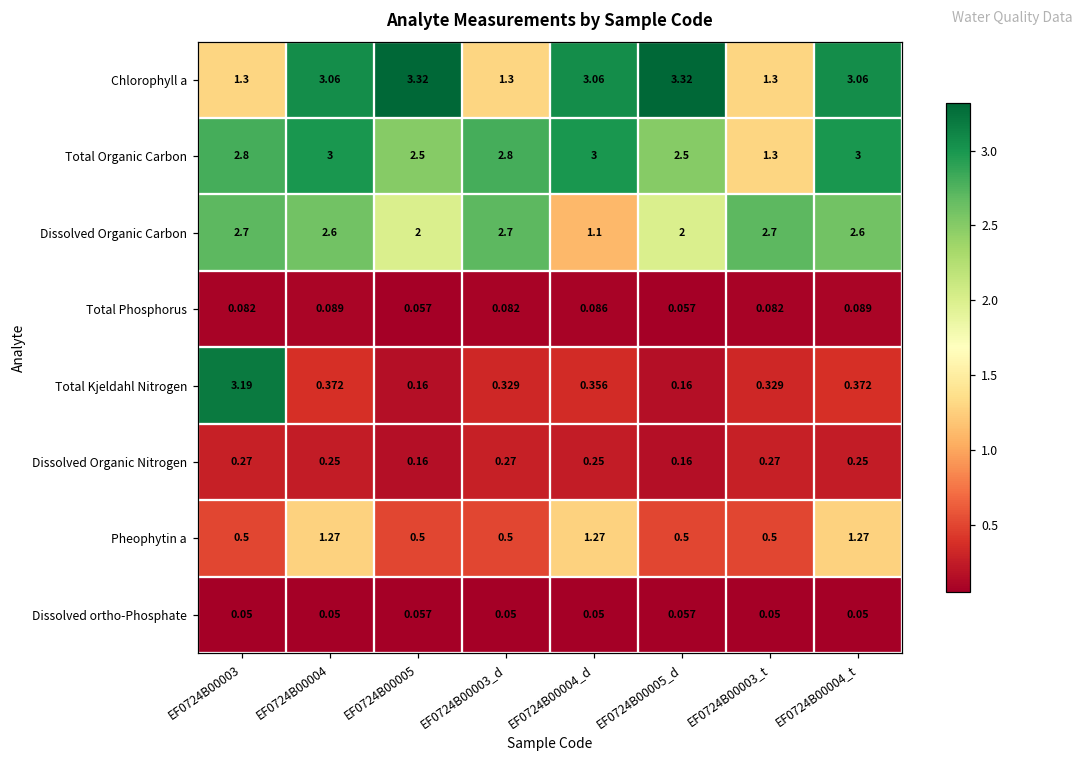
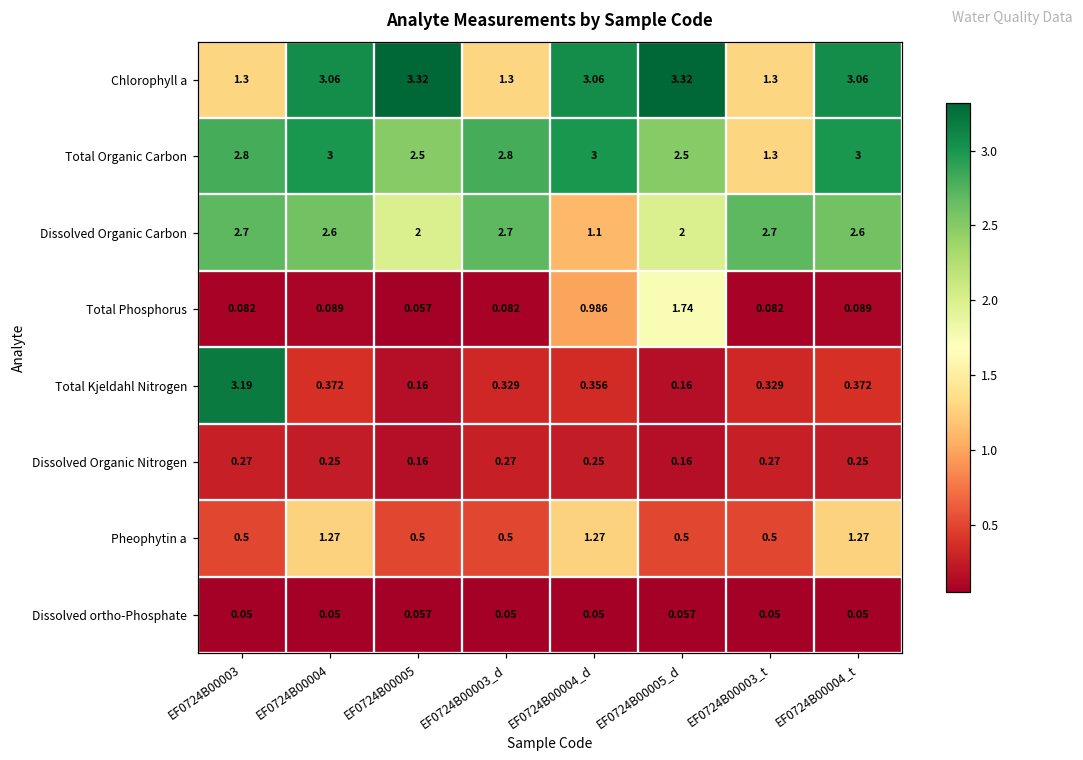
  {
    "Chlorophyll a": {
      "EF0724B00003": 1.3,
      "EF0724B00004": 3.06,
      "EF0724B00005": 3.32,
      "EF0724B00003_d": 1.3,
      "EF0724B00004_d": 3.06,
      "EF0724B00005_d": 3.32,
      "EF0724B00003_t": 1.3,
      "EF0724B00004_t": 3.06
    },
    "Total Organic Carbon": {
      "EF0724B00003": 2.8,
      "EF0724B00004": 3,
      "EF0724B00005": 2.5,
      "EF0724B00003_d": 2.8,
      "EF0724B00004_d": 3,
      "EF0724B00005_d": 2.5,
      "EF0724B00003_t": 1.3,
      "EF0724B00004_t": 3
    },
    "Dissolved Organic Carbon": {
      "EF0724B00003": 2.7,
      "EF0724B00004": 2.6,
      "EF0724B00005": 2,
      "EF0724B00003_d": 2.7,
      "EF0724B00004_d": 1.1,
      "EF0724B00005_d": 2,
      "EF0724B00003_t": 2.7,
      "EF0724B00004_t": 2.6
    },
    "Total Phosphorus": {
      "EF0724B00003": 0.082,
      "EF0724B00004": 0.089,
      "EF0724B00005": 0.057,
      "EF0724B00003_d": 0.082,
-     "EF0724B00004_d": 0.086,
-     "EF0724B00005_d": 0.057,
+     "EF0724B00004_d": 0.986,
+     "EF0724B00005_d": 1.74,
      "EF0724B00003_t": 0.082,
      "EF0724B00004_t": 0.089
    },
    "Total Kjeldahl Nitrogen": {
      "EF0724B00003": 3.19,
      "EF0724B00004": 0.372,
      "EF0724B00005": 0.16,
      "EF0724B00003_d": 0.329,
      "EF0724B00004_d": 0.356,
      "EF0724B00005_d": 0.16,
      "EF0724B00003_t": 0.329,
      "EF0724B00004_t": 0.372
    },
    "Dissolved Organic Nitrogen": {
      "EF0724B00003": 0.27,
      "EF0724B00004": 0.25,
      "EF0724B00005": 0.16,
      "EF0724B00003_d": 0.27,
      "EF0724B00004_d": 0.25,
      "EF0724B00005_d": 0.16,
      "EF0724B00003_t": 0.27,
      "EF0724B00004_t": 0.25
    },
    "Pheophytin a": {
      "EF0724B00003": 0.5,
      "EF0724B00004": 1.27,
      "EF0724B00005": 0.5,
      "EF0724B00003_d": 0.5,
      "EF0724B00004_d": 1.27,
      "EF0724B00005_d": 0.5,
      "EF0724B00003_t": 0.5,
      "EF0724B00004_t": 1.27
    },
    "Dissolved ortho-Phosphate": {
      "EF0724B00003": 0.05,
      "EF0724B00004": 0.05,
      "EF0724B00005": 0.057,
      "EF0724B00003_d": 0.05,
      "EF0724B00004_d": 0.05,
      "EF0724B00005_d": 0.057,
      "EF0724B00003_t": 0.05,
      "EF0724B00004_t": 0.05
    }
  }
